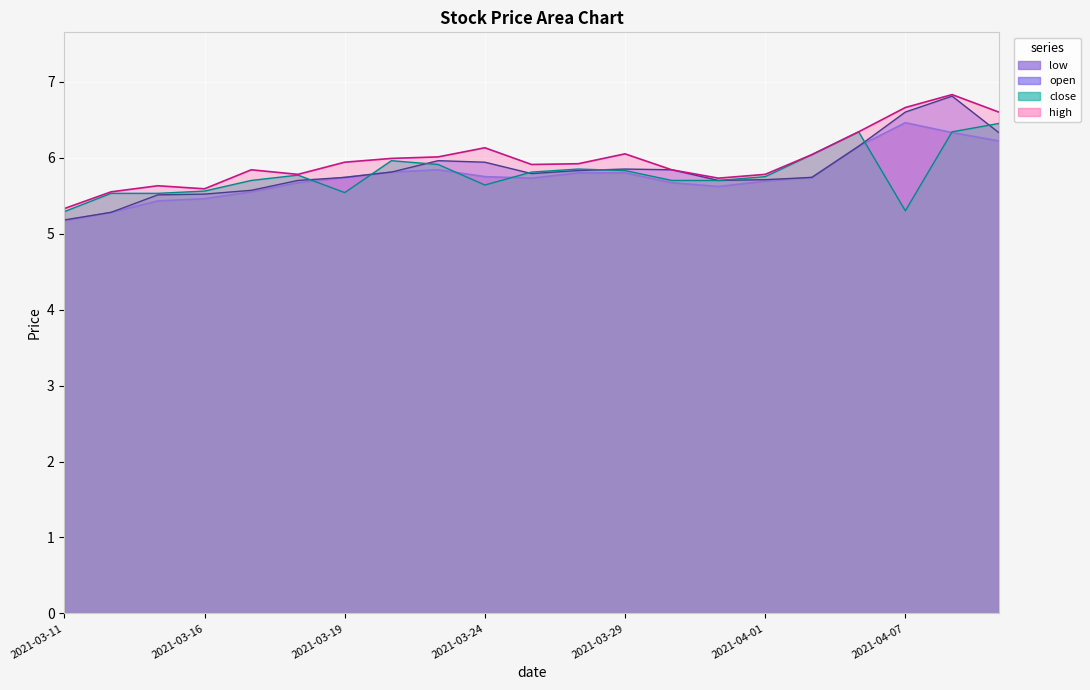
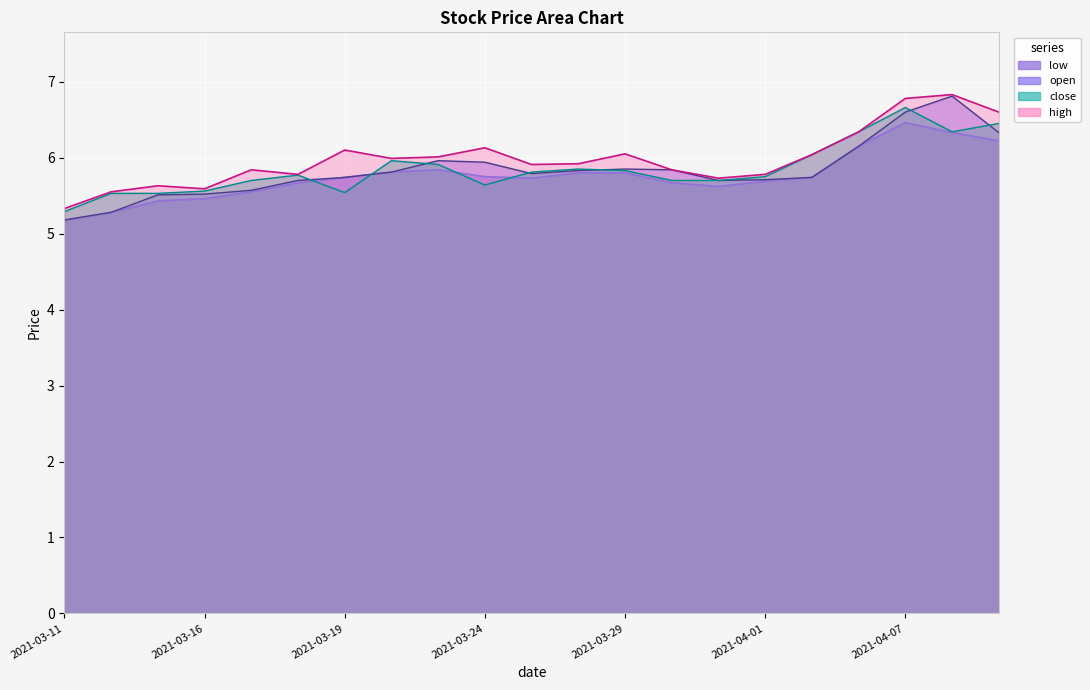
  {
    "close": {
      "2021-03-11": 5.3,
      "2021-03-19": 5.5,
      "2021-03-24": 5.6,
-     "2021-04-07": 5.3
+     "2021-04-07": 6.7
    },
    "high": {
      "2021-03-11": 5.3,
-     "2021-03-19": 5.9,
+     "2021-03-19": 6.1,
      "2021-03-24": 6.1,
      "2021-03-29": 6.1,
-     "2021-04-07": 6.7
+     "2021-04-07": 6.8
    }
  }
